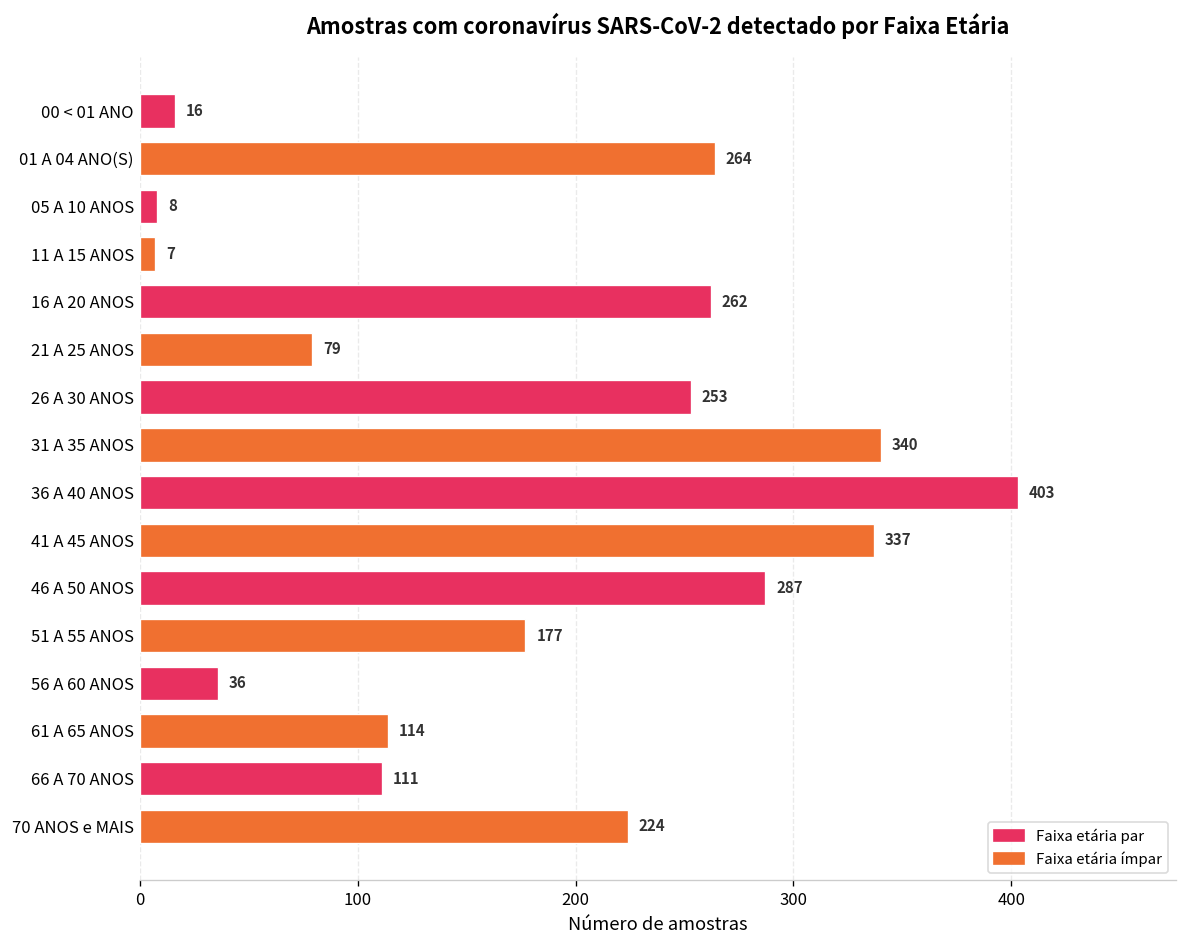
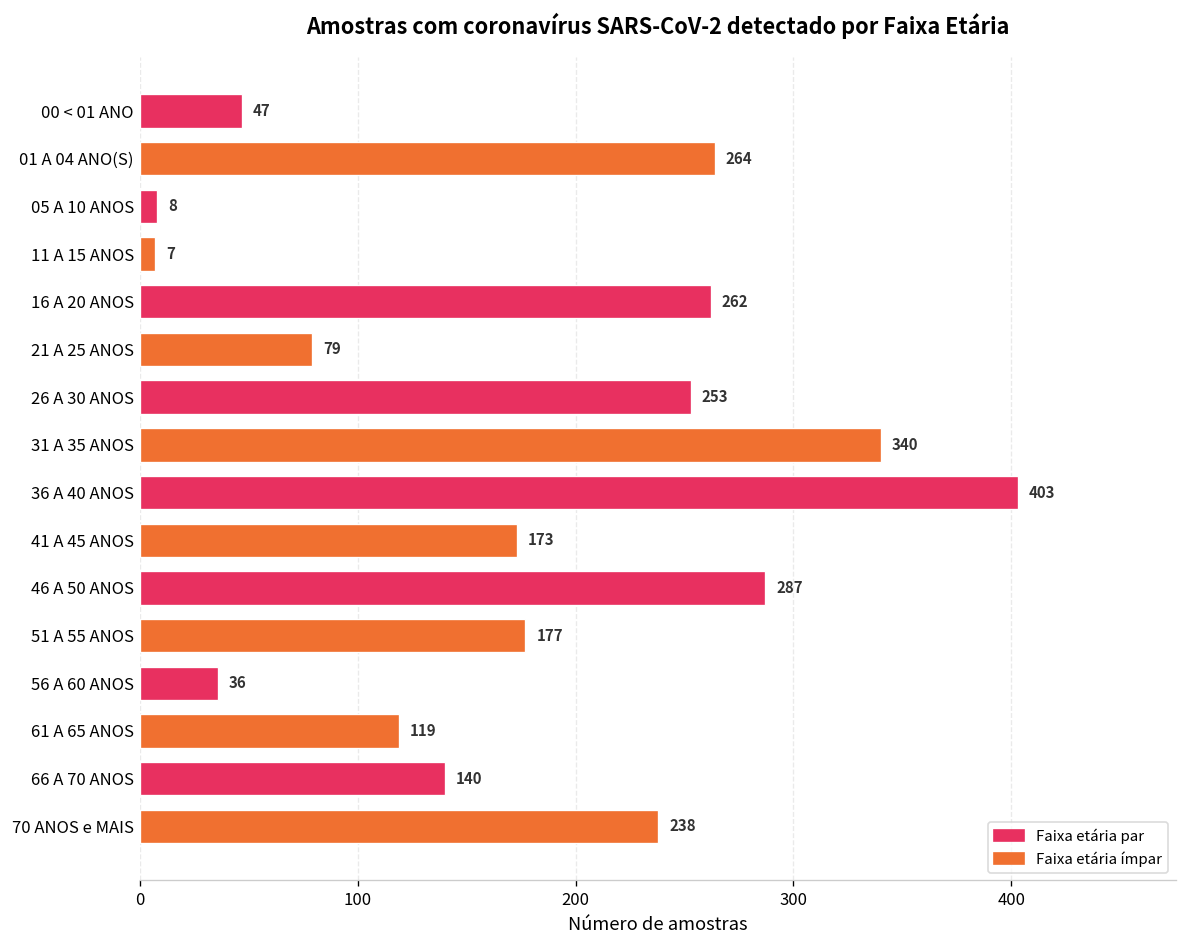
  {
-   "00 < 01 ANO": 16,
+   "00 < 01 ANO": 47,
    "01 A 04 ANO(S)": 264,
    "05 A 10 ANOS": 8,
    "11 A 15 ANOS": 7,
    "16 A 20 ANOS": 262,
    "21 A 25 ANOS": 79,
    "26 A 30 ANOS": 253,
    "31 A 35 ANOS": 340,
    "36 A 40 ANOS": 403,
-   "41 A 45 ANOS": 337,
+   "41 A 45 ANOS": 173,
    "46 A 50 ANOS": 287,
    "51 A 55 ANOS": 177,
    "56 A 60 ANOS": 36,
-   "61 A 65 ANOS": 114,
-   "66 A 70 ANOS": 111,
-   "70 ANOS e MAIS": 224
+   "61 A 65 ANOS": 119,
+   "66 A 70 ANOS": 140,
+   "70 ANOS e MAIS": 238
  }
